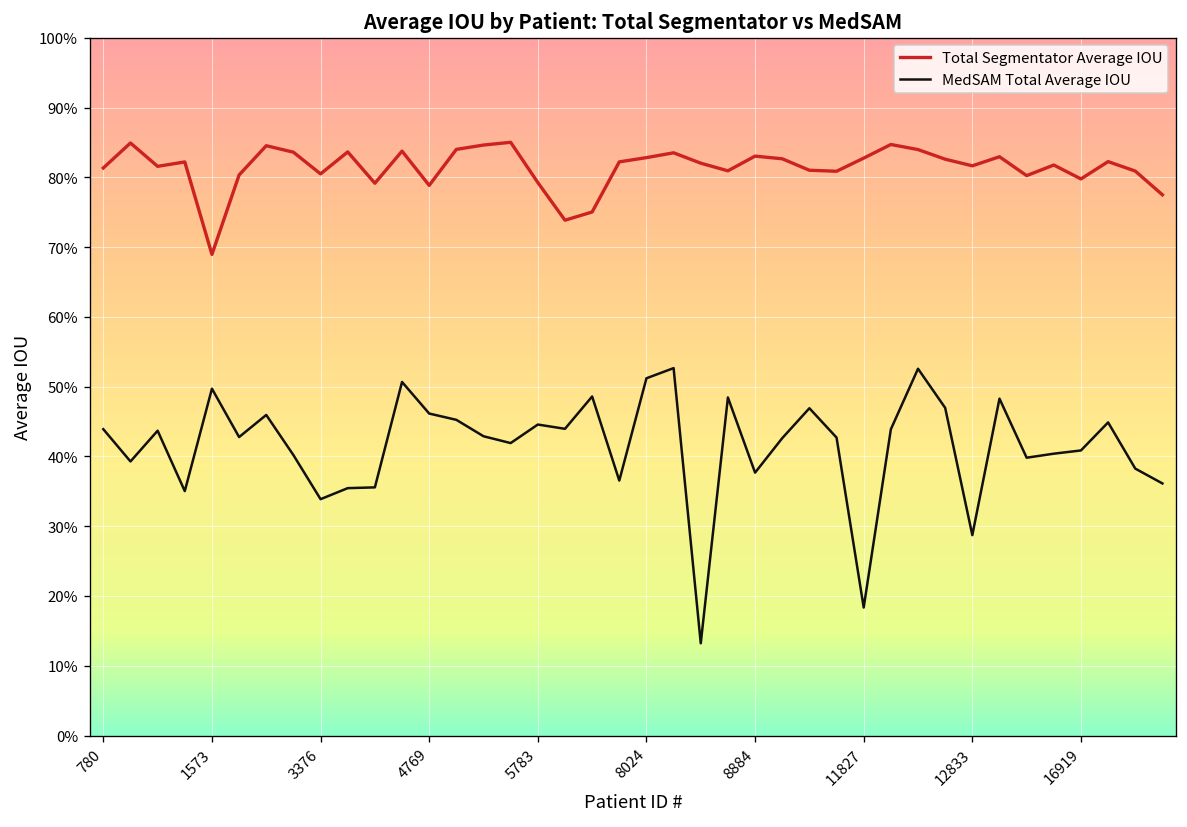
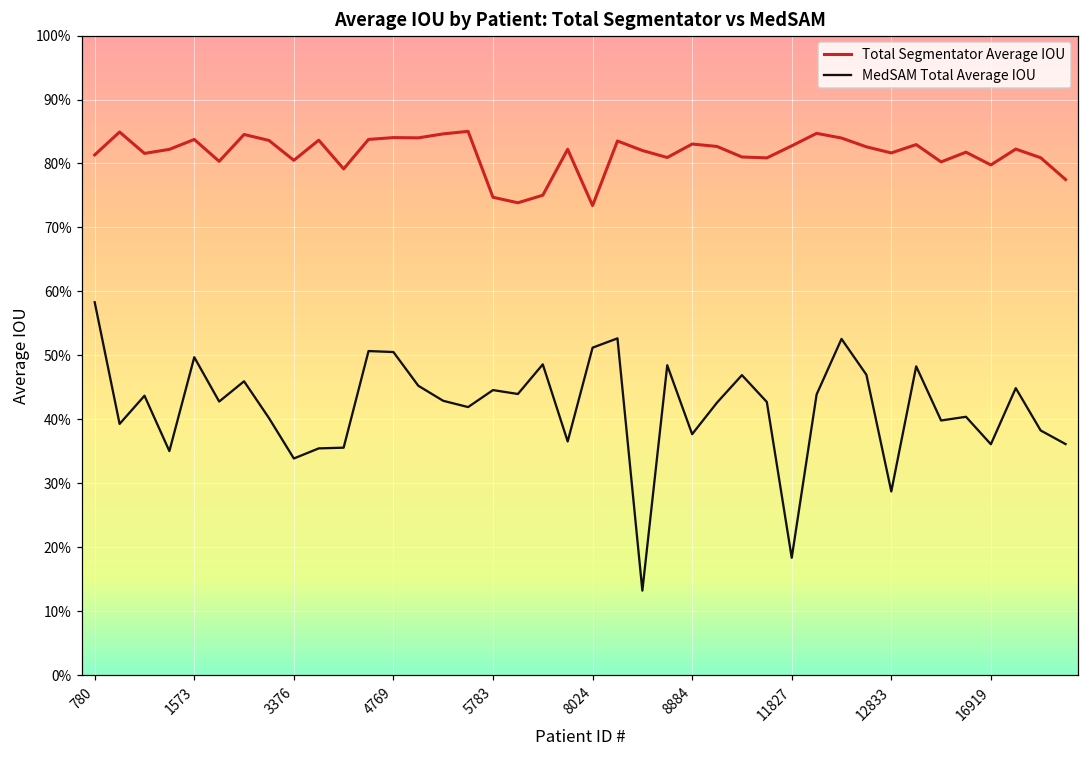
  {
    "Total Segmentator Average IOU": {
      "780": "81%",
-     "1573": "69%",
+     "1573": "84%",
      "3376": "80%",
-     "4769": "79%",
-     "5783": "79%",
-     "8024": "83%",
+     "4769": "84%",
+     "5783": "75%",
+     "8024": "73%",
      "8884": "83%",
      "11827": "83%",
      "12833": "82%",
      "16919": "80%"
    },
    "MedSAM Total Average IOU": {
-     "780": "44%",
+     "780": "58%",
      "1573": "50%",
      "3376": "34%",
-     "4769": "46%",
+     "4769": "51%",
      "5783": "45%",
      "8024": "51%",
      "8884": "38%",
      "11827": "18%",
      "12833": "29%",
-     "16919": "41%"
+     "16919": "36%"
    }
  }
